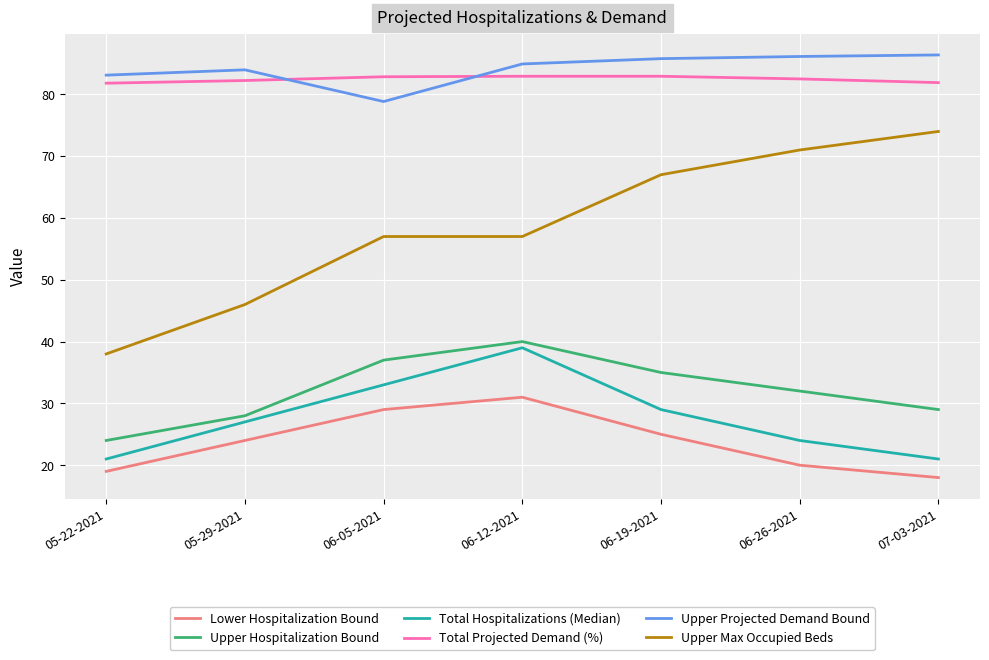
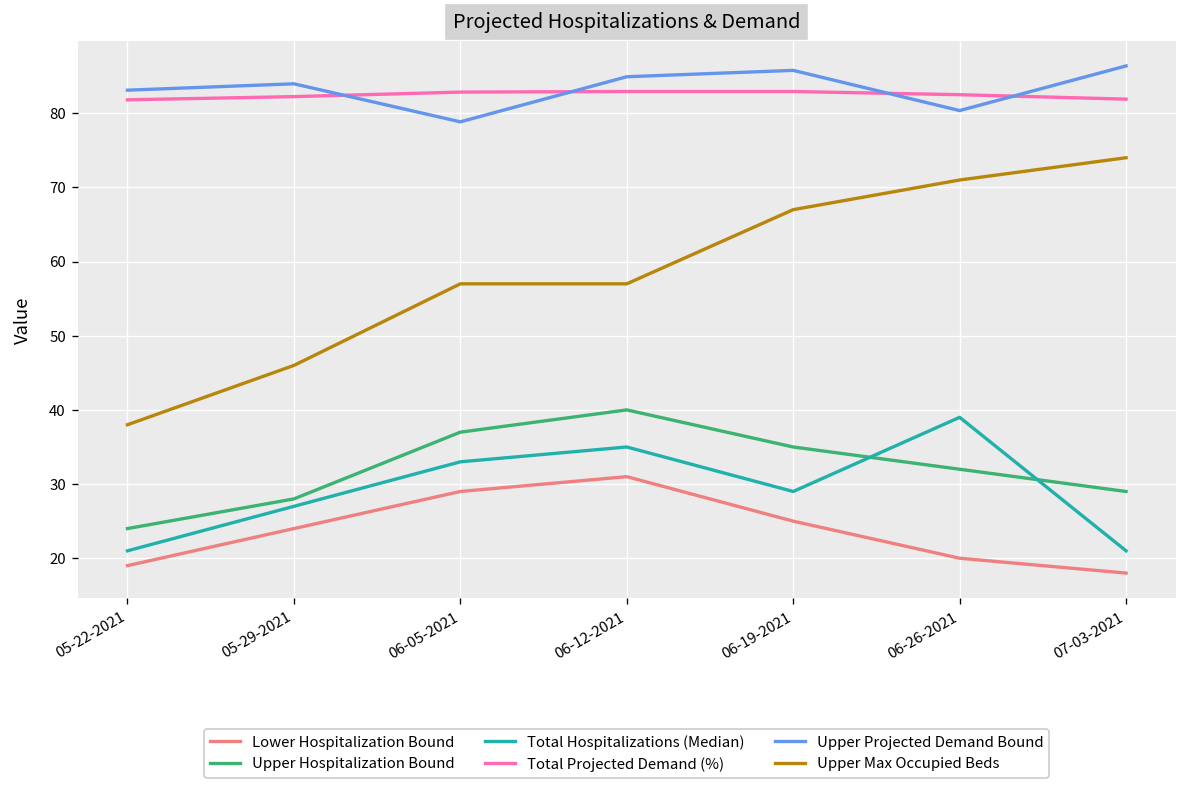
  {
    "Upper Hospitalization Bound": {
      "05-22-2021": 24,
      "05-29-2021": 28,
      "06-05-2021": 37,
      "06-12-2021": 40,
      "06-19-2021": 35,
      "06-26-2021": 32,
      "07-03-2021": 29
    },
    "Total Hospitalizations (Median)": {
      "05-22-2021": 21,
      "05-29-2021": 27,
      "06-05-2021": 33,
-     "06-12-2021": 39,
+     "06-12-2021": 35,
      "06-19-2021": 29,
-     "06-26-2021": 24,
+     "06-26-2021": 39,
      "07-03-2021": 21
    },
    "Upper Projected Demand Bound": {
      "05-22-2021": 83,
      "05-29-2021": 84,
      "06-05-2021": 79,
      "06-12-2021": 85,
      "06-19-2021": 86,
-     "06-26-2021": 86,
+     "06-26-2021": 80,
      "07-03-2021": 86
    },
    "Upper Max Occupied Beds": {
      "05-22-2021": 38,
      "05-29-2021": 46,
      "06-05-2021": 57,
      "06-12-2021": 57,
      "06-19-2021": 67,
      "06-26-2021": 71,
      "07-03-2021": 74
    }
  }
